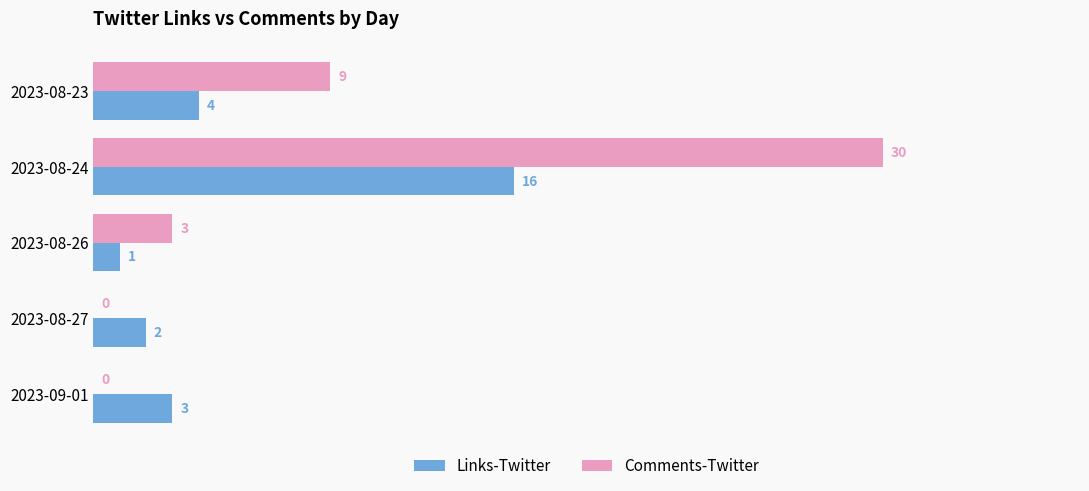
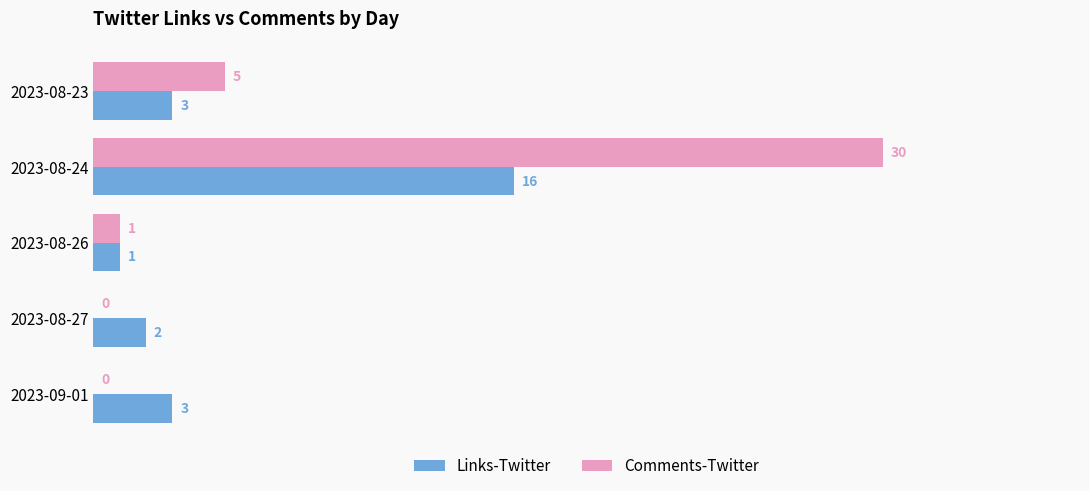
  {
    "Links-Twitter": {
-     "2023-08-23": 4,
+     "2023-08-23": 3,
      "2023-08-24": 16,
      "2023-08-26": 1,
      "2023-08-27": 2,
      "2023-09-01": 3
    },
    "Comments-Twitter": {
-     "2023-08-23": 9,
+     "2023-08-23": 5,
      "2023-08-24": 30,
-     "2023-08-26": 3,
+     "2023-08-26": 1,
      "2023-08-27": 0,
      "2023-09-01": 0
    }
  }
